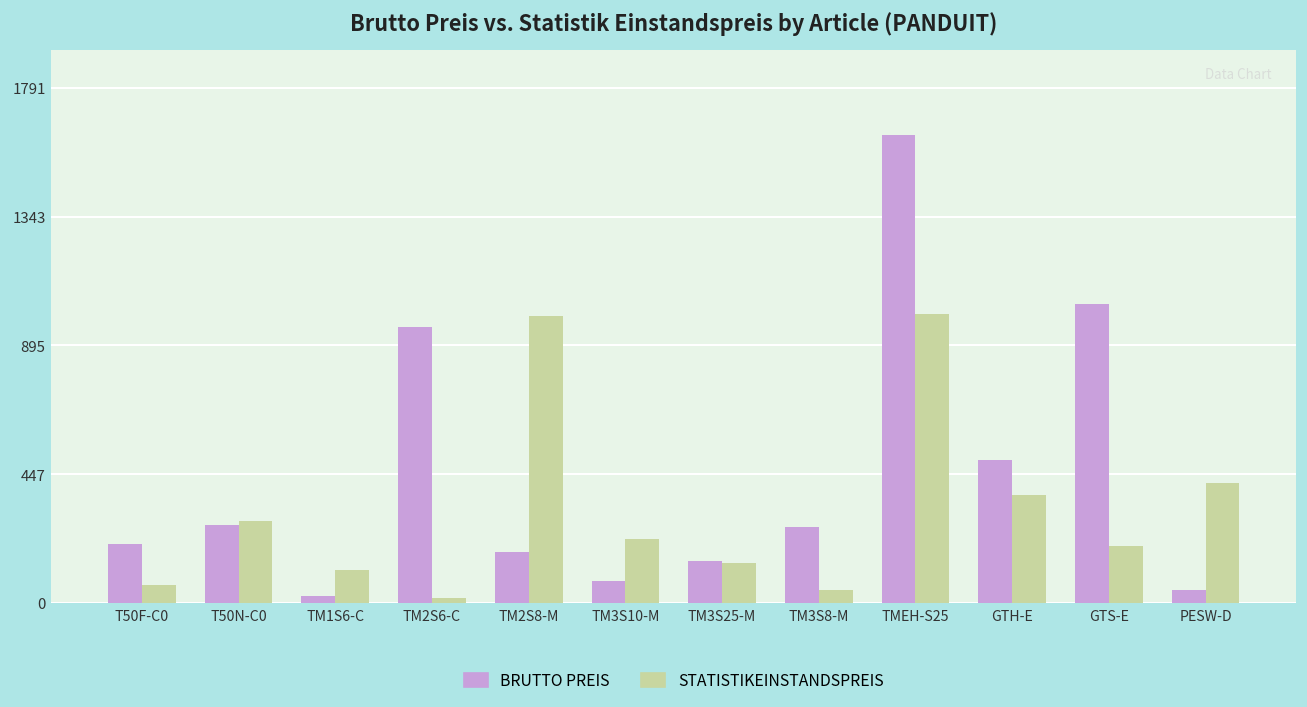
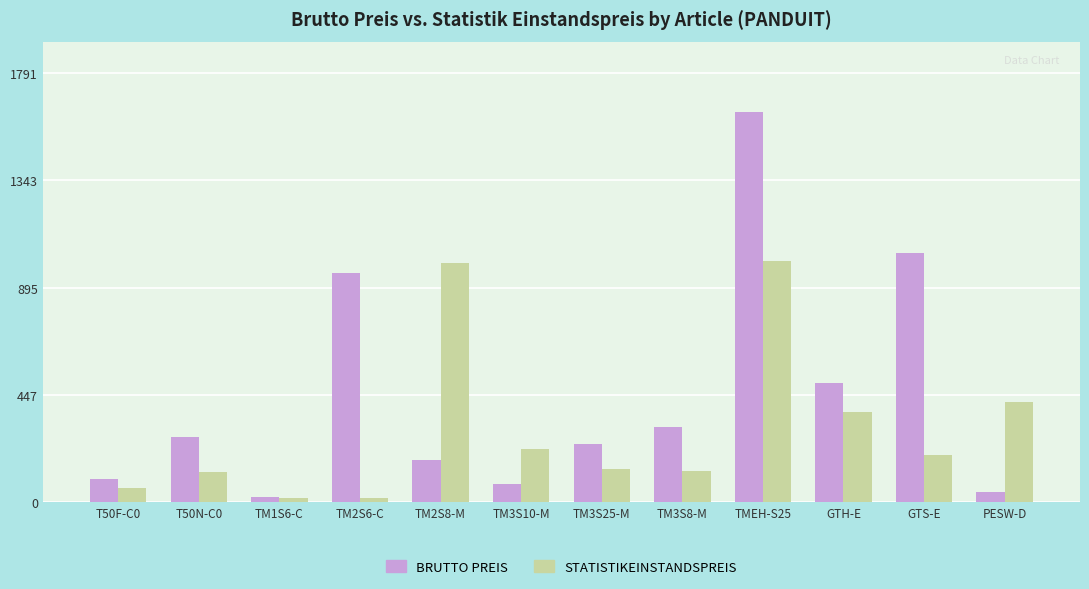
  {
    "BRUTTO PREIS": {
-     "T50F-C0": 200,
+     "T50F-C0": 100,
      "T50N-C0": 270,
      "TM1S6-C": 20,
      "TM2S6-C": 960,
      "TM2S8-M": 180,
      "TM3S10-M": 80,
-     "TM3S25-M": 150,
-     "TM3S8-M": 260,
+     "TM3S25-M": 240,
+     "TM3S8-M": 310,
      "TMEH-S25": 1630,
      "GTH-E": 500,
      "GTS-E": 1040,
      "PESW-D": 40
    },
    "STATISTIKEINSTANDSPREIS": {
      "T50F-C0": 60,
-     "T50N-C0": 290,
-     "TM1S6-C": 120,
+     "T50N-C0": 130,
+     "TM1S6-C": 20,
      "TM2S6-C": 20,
      "TM2S8-M": 1000,
      "TM3S10-M": 220,
      "TM3S25-M": 140,
-     "TM3S8-M": 50,
+     "TM3S8-M": 130,
      "TMEH-S25": 1010,
      "GTH-E": 380,
      "GTS-E": 200,
      "PESW-D": 420
    }
  }
